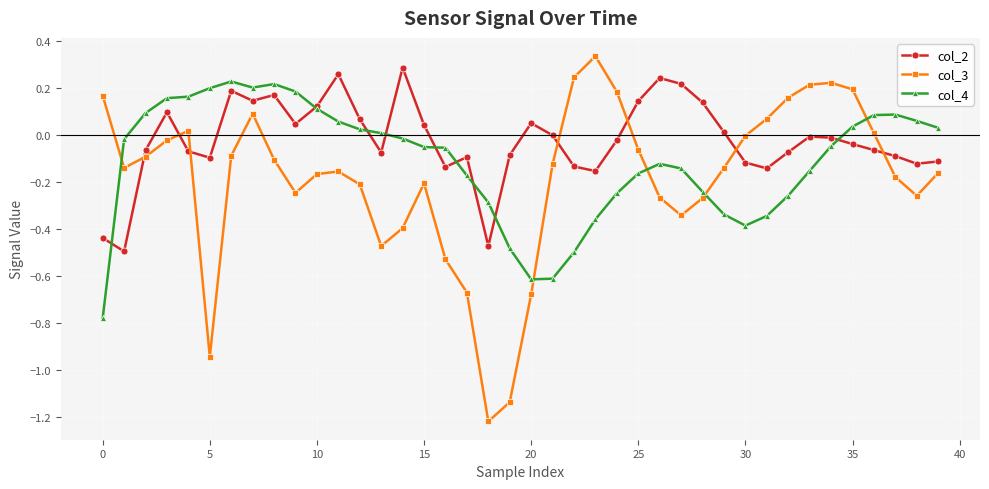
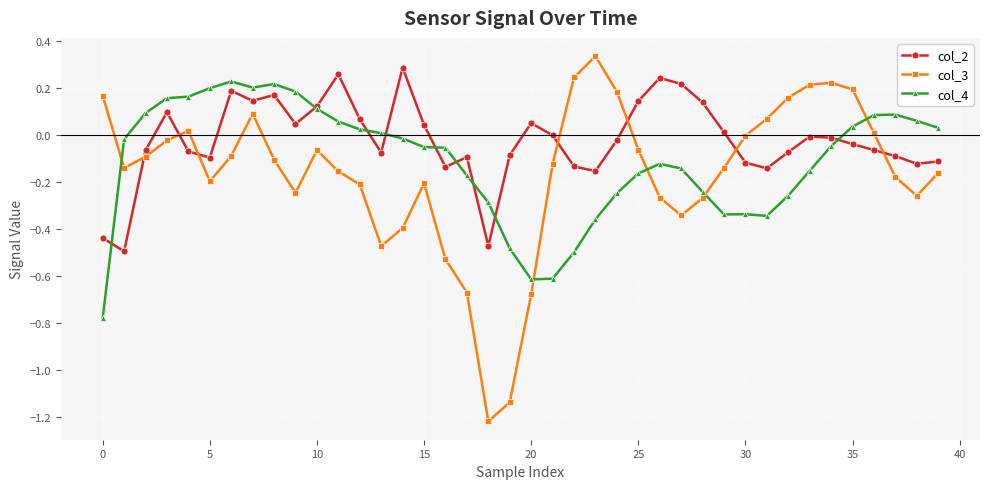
  {
    "col_2": {
      "0": -0.44,
      "5": -0.10,
      "15": 0.04,
      "20": 0.05,
      "25": 0.14,
      "30": -0.12,
      "35": -0.04
    },
    "col_3": {
      "0": 0.17,
-     "5": -0.95,
-     "10": -0.17,
+     "5": -0.20,
+     "10": -0.07,
      "15": -0.21,
      "20": -0.68,
      "25": -0.06,
      "30": 0.00,
      "35": 0.19
    },
    "col_4": {
      "0": -0.78,
      "5": 0.20,
      "15": -0.05,
      "20": -0.62,
      "25": -0.17,
-     "30": -0.39,
+     "30": -0.34,
      "35": 0.03
    }
  }
